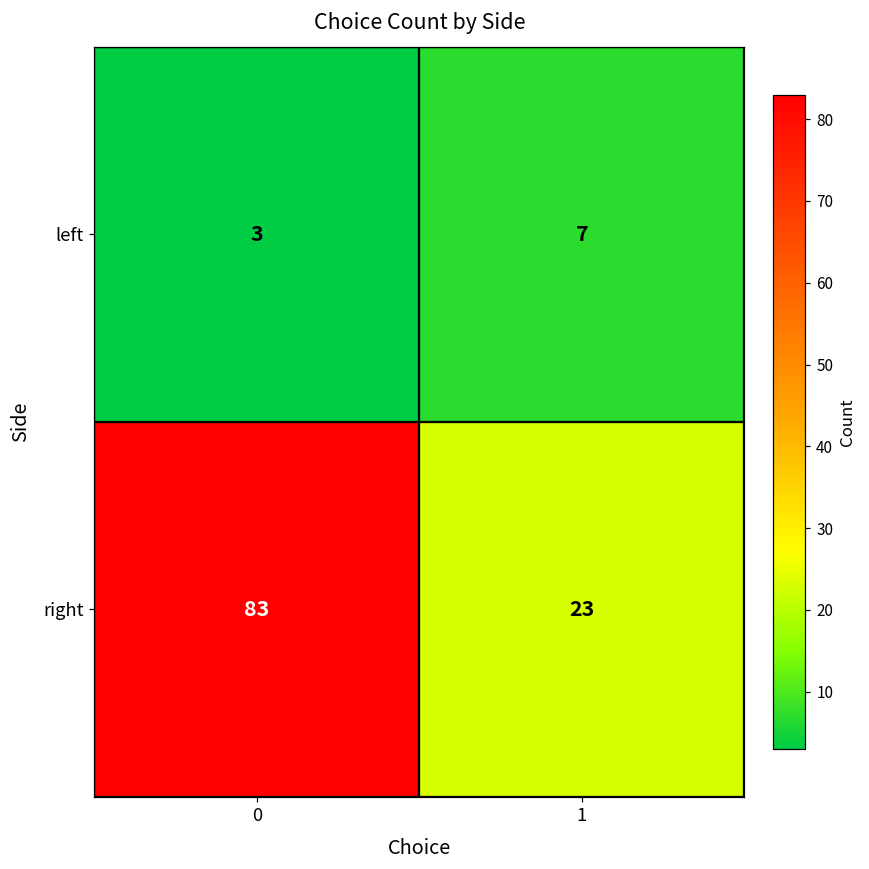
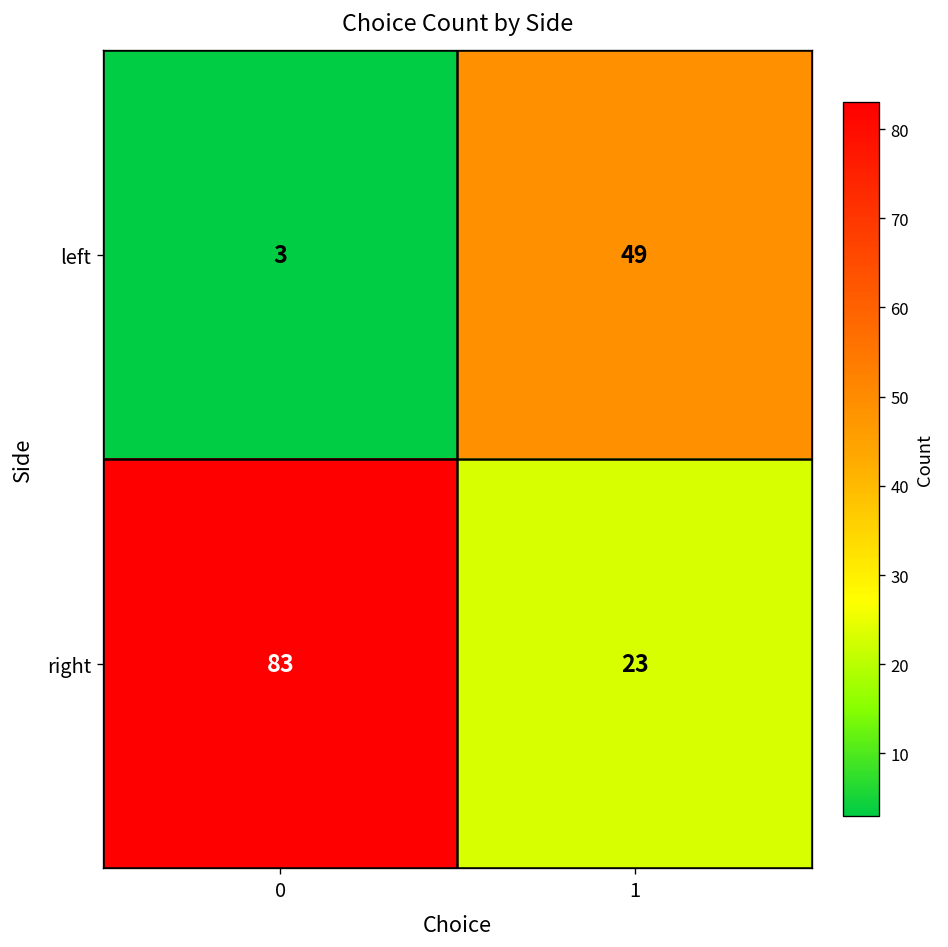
  {
    "left": {
      "0": 3,
-     "1": 7
+     "1": 49
    },
    "right": {
      "0": 83,
      "1": 23
    }
  }
